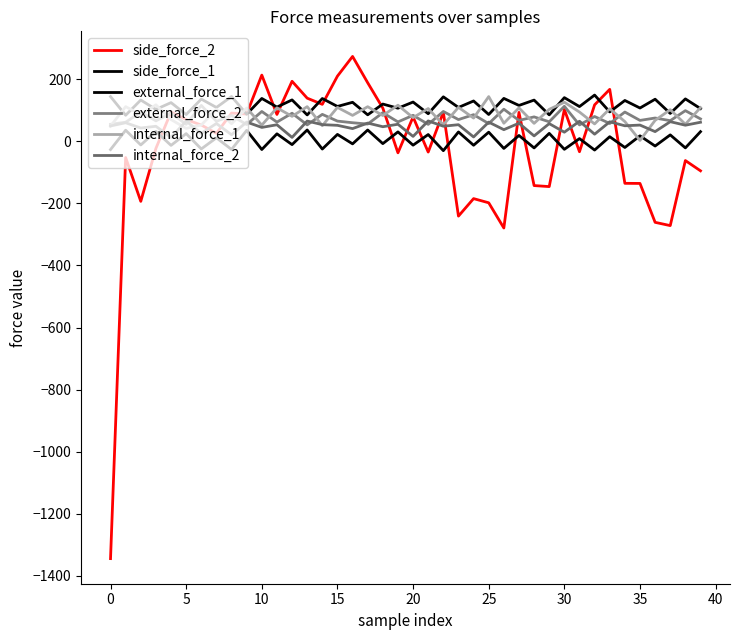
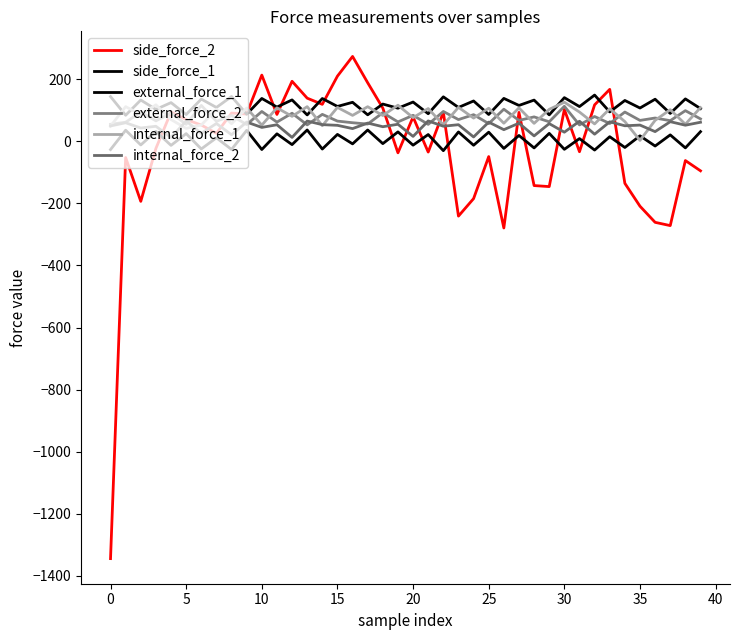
  {
    "side_force_2": {
      "0": -1340,
      "10": 210,
      "15": 210,
-     "25": -200,
+     "25": -50,
      "30": 100,
-     "35": -140
+     "35": -210
    },
    "internal_force_1": {
-     "25": 140,
+     "25": 110,
      "30": 130,
      "35": 0
    }
  }
